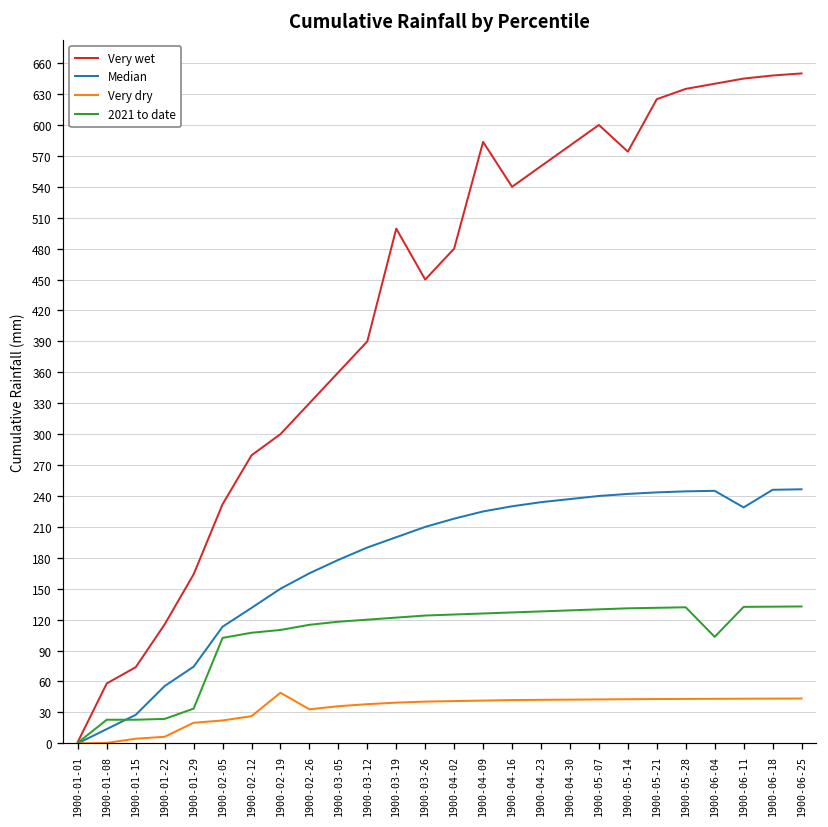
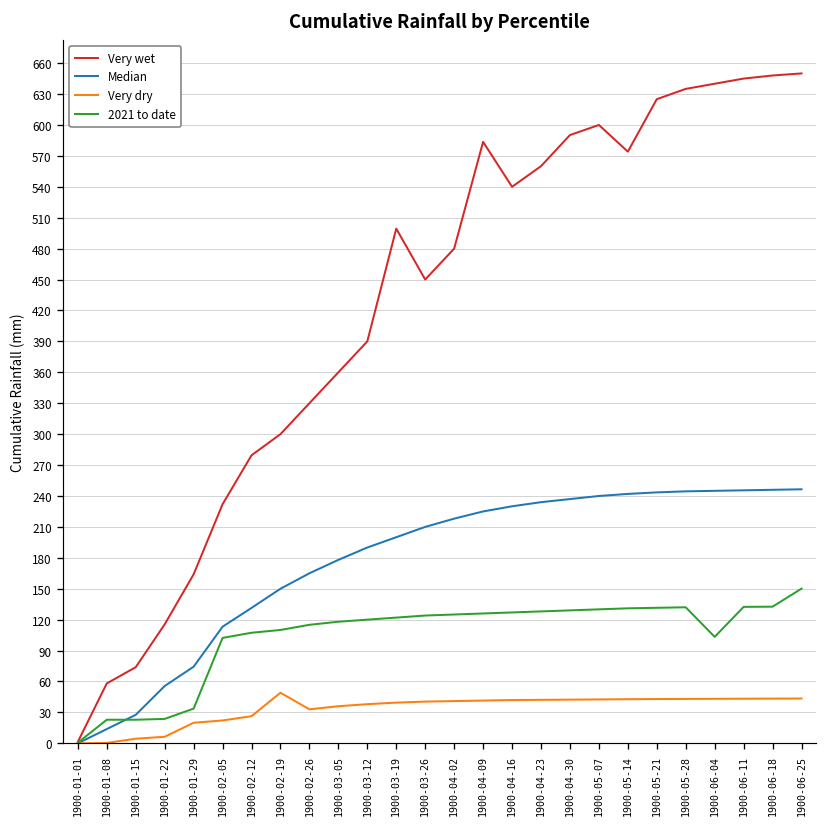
  {
    "Very wet": {
      "1900-01-08": 60,
      "1900-01-15": 70,
      "1900-01-22": 120,
      "1900-01-29": 160,
      "1900-02-05": 230,
      "1900-02-12": 280,
      "1900-02-19": 300,
      "1900-02-26": 330,
      "1900-03-05": 360,
      "1900-03-12": 390,
      "1900-03-19": 500,
      "1900-03-26": 450,
      "1900-04-02": 480,
      "1900-04-09": 580,
      "1900-04-16": 540,
      "1900-04-23": 560,
-     "1900-04-30": 580,
+     "1900-04-30": 590,
      "1900-05-07": 600,
      "1900-05-14": 570,
      "1900-05-21": 630,
      "1900-05-28": 640,
      "1900-06-04": 640,
      "1900-06-11": 650,
      "1900-06-18": 650,
      "1900-06-25": 650
    },
    "Median": {
      "1900-01-08": 10,
      "1900-01-15": 30,
      "1900-01-22": 60,
      "1900-01-29": 70,
      "1900-02-05": 110,
      "1900-02-12": 130,
      "1900-02-19": 150,
      "1900-02-26": 170,
      "1900-03-05": 180,
      "1900-03-12": 190,
      "1900-03-19": 200,
      "1900-03-26": 210,
      "1900-04-02": 220,
      "1900-04-09": 230,
      "1900-04-16": 230,
      "1900-04-23": 230,
      "1900-04-30": 240,
      "1900-05-07": 240,
      "1900-05-14": 240,
      "1900-05-21": 240,
      "1900-05-28": 240,
      "1900-06-04": 250,
-     "1900-06-11": 230,
+     "1900-06-11": 250,
      "1900-06-18": 250,
      "1900-06-25": 250
    },
    "Very dry": {
      "1900-01-08": 0,
      "1900-01-15": 0,
      "1900-01-22": 10,
      "1900-01-29": 20,
      "1900-02-05": 20,
      "1900-02-12": 30,
      "1900-02-19": 50,
      "1900-02-26": 30,
      "1900-03-05": 40,
      "1900-03-12": 40,
      "1900-03-19": 40,
      "1900-03-26": 40,
      "1900-04-02": 40,
      "1900-04-09": 40,
      "1900-04-16": 40,
      "1900-04-23": 40,
      "1900-04-30": 40,
      "1900-05-07": 40,
      "1900-05-14": 40,
      "1900-05-21": 40,
      "1900-05-28": 40,
      "1900-06-04": 40,
      "1900-06-11": 40,
      "1900-06-18": 40,
      "1900-06-25": 40
    },
    "2021 to date": {
      "1900-01-08": 20,
      "1900-01-15": 20,
      "1900-01-22": 20,
      "1900-01-29": 30,
      "1900-02-05": 100,
      "1900-02-12": 110,
      "1900-02-19": 110,
      "1900-02-26": 120,
      "1900-03-05": 120,
      "1900-03-12": 120,
      "1900-03-19": 120,
      "1900-03-26": 120,
      "1900-04-02": 130,
      "1900-04-09": 130,
      "1900-04-16": 130,
      "1900-04-23": 130,
      "1900-04-30": 130,
      "1900-05-07": 130,
      "1900-05-14": 130,
      "1900-05-21": 130,
      "1900-05-28": 130,
      "1900-06-04": 100,
      "1900-06-11": 130,
      "1900-06-18": 130,
-     "1900-06-25": 130
+     "1900-06-25": 150
    }
  }
